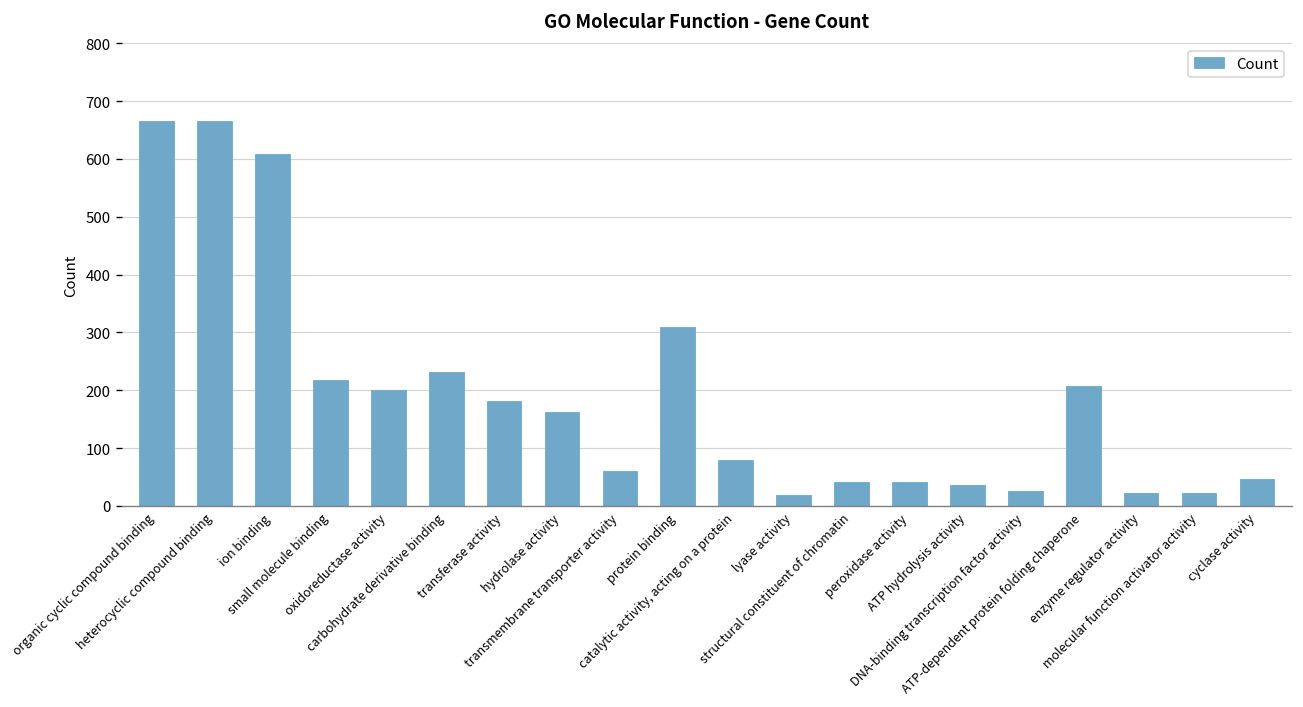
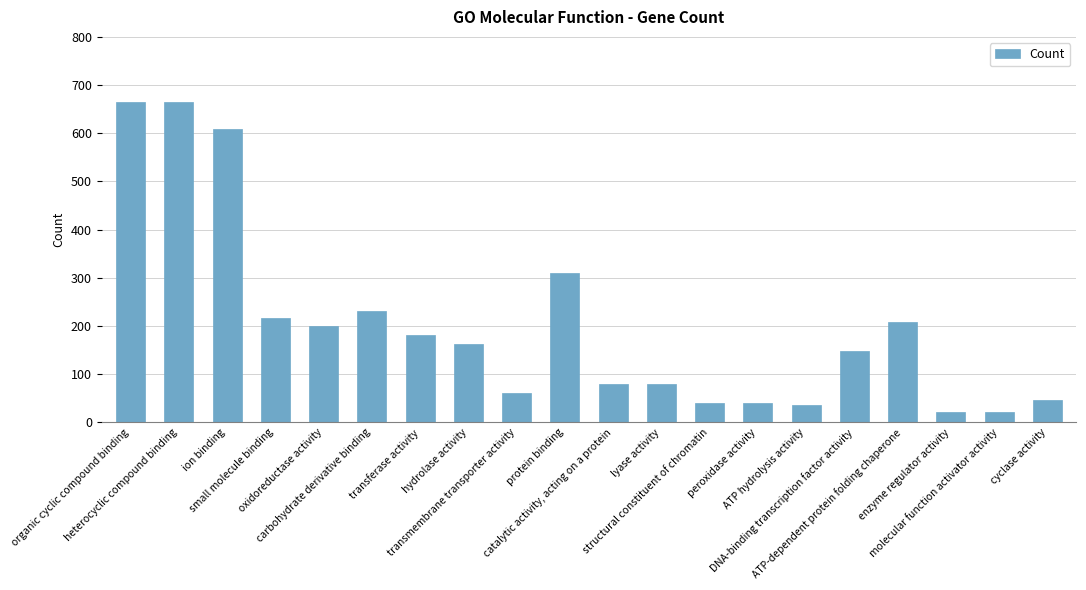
  {
    "organic cyclic compound binding": 670,
    "heterocyclic compound binding": 670,
    "ion binding": 610,
    "small molecule binding": 220,
    "oxidoreductase activity": 200,
    "carbohydrate derivative binding": 230,
    "transferase activity": 180,
    "hydrolase activity": 160,
    "transmembrane transporter activity": 60,
    "protein binding": 310,
    "catalytic activity, acting on a protein": 80,
-   "lyase activity": 20,
+   "lyase activity": 80,
    "structural constituent of chromatin": 40,
    "peroxidase activity": 40,
    "ATP hydrolysis activity": 40,
-   "DNA-binding transcription factor activity": 30,
+   "DNA-binding transcription factor activity": 150,
    "ATP-dependent protein folding chaperone": 210,
    "enzyme regulator activity": 20,
    "molecular function activator activity": 20,
    "cyclase activity": 50
  }
